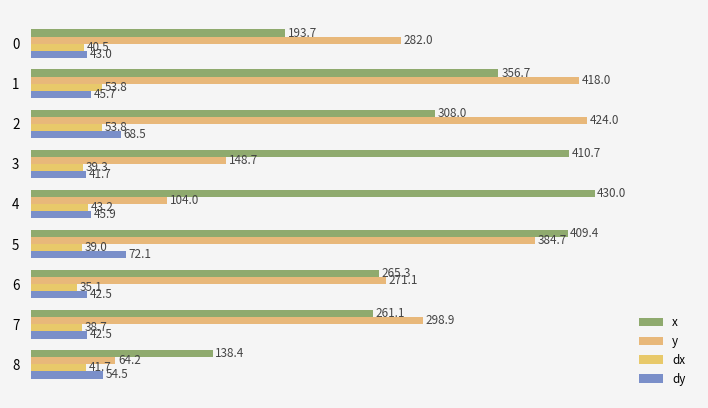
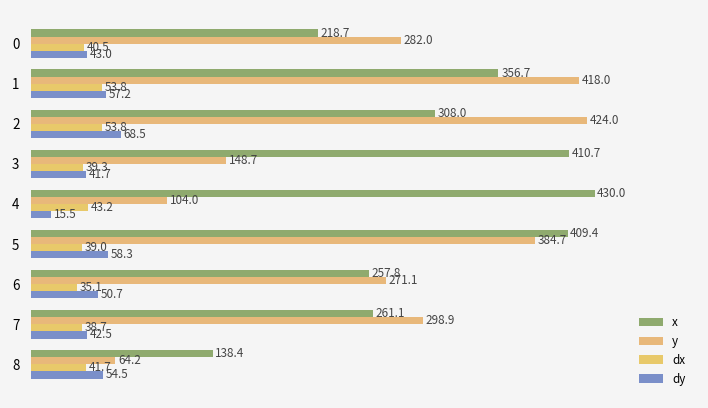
  {
    "x": {
-     "0": 193.7,
+     "0": 218.7,
      "1": 356.7,
      "2": 308.0,
      "3": 410.7,
      "4": 430.0,
      "5": 409.4,
-     "6": 265.3,
+     "6": 257.8,
      "7": 261.1,
      "8": 138.4
    },
    "dy": {
-     "1": 45.7,
+     "1": 57.2,
      "2": 68.5,
-     "4": 45.9,
-     "5": 72.1,
-     "6": 42.5,
+     "4": 15.5,
+     "5": 58.3,
+     "6": 50.7,
      "8": 54.5
    }
  }
